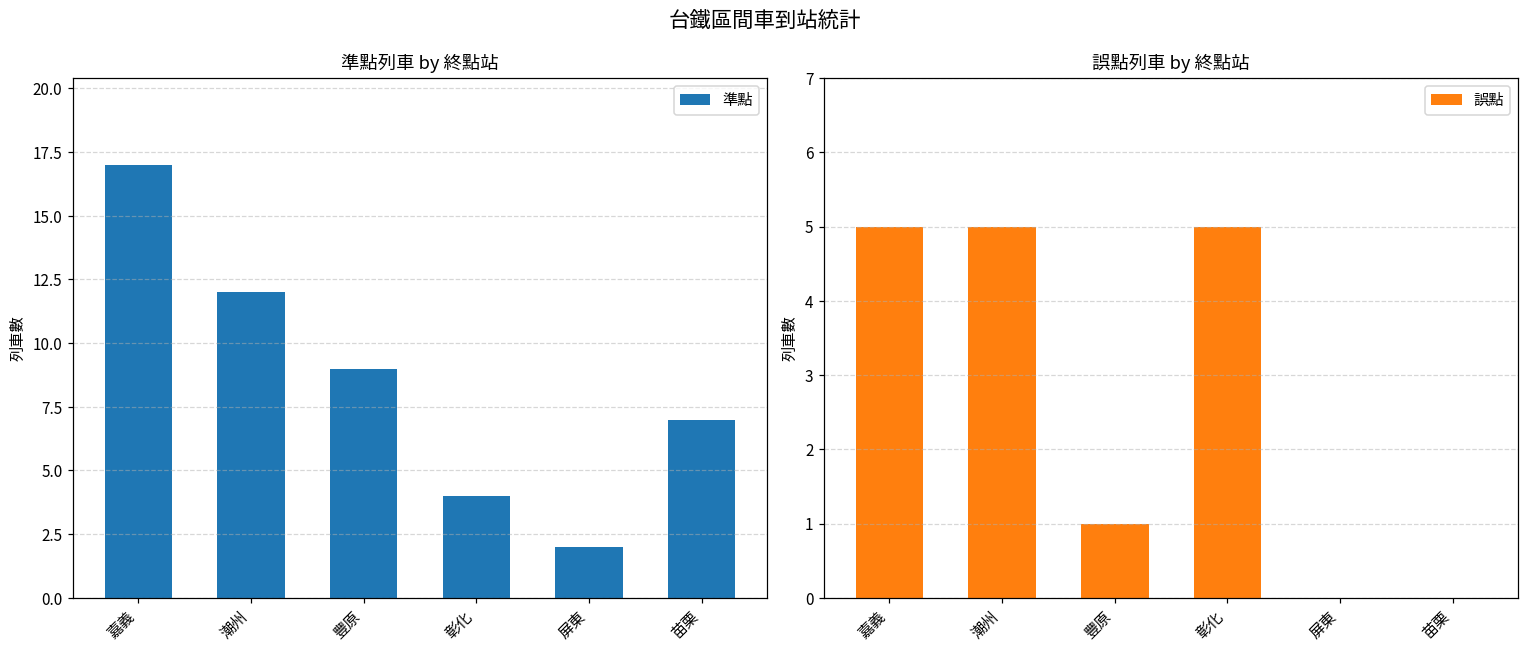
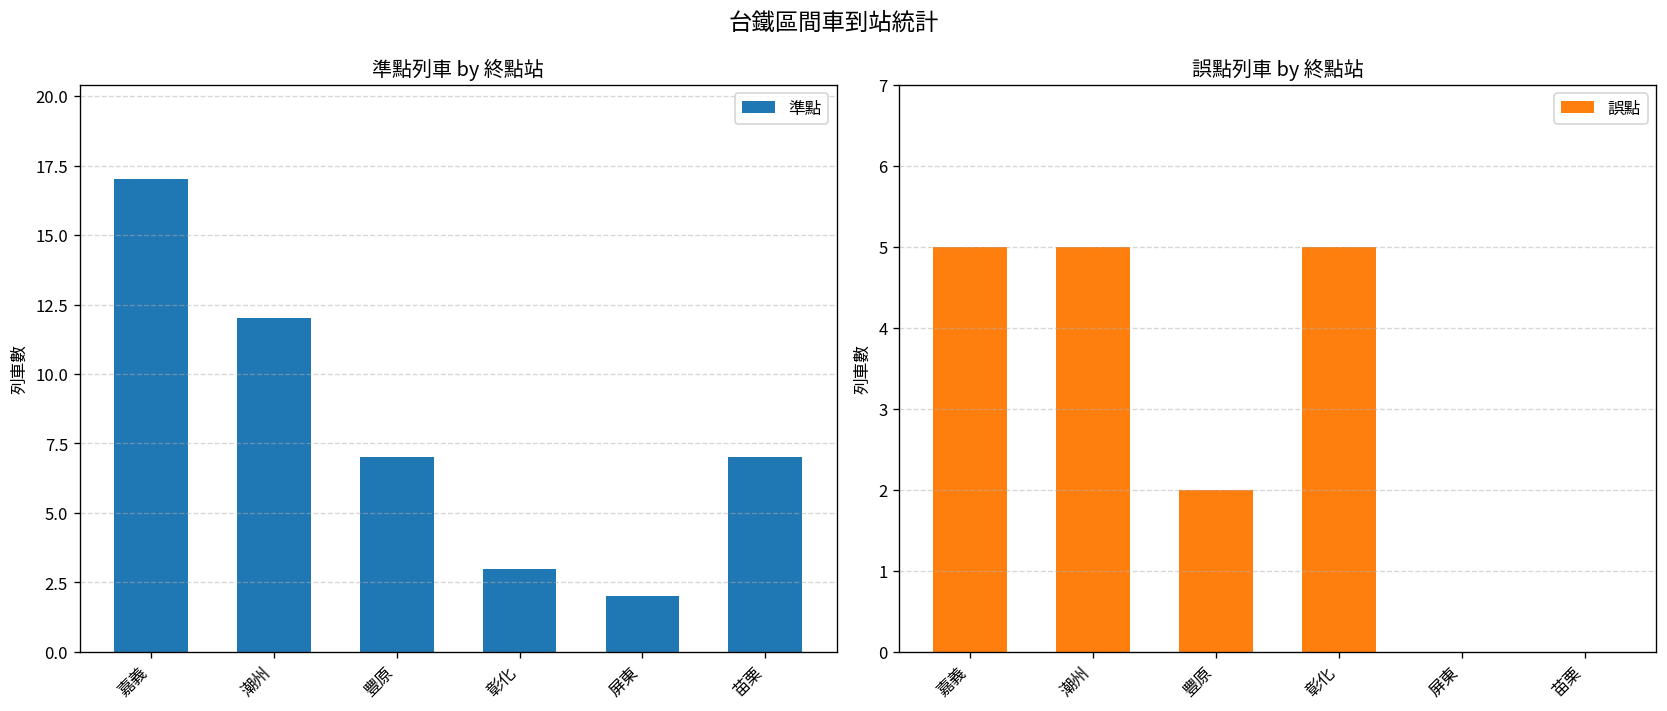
  {
    "準點列車 by 終點站": {
      "嘉義": 17,
      "潮州": 12,
-     "豐原": 9,
-     "彰化": 4,
+     "豐原": 7,
+     "彰化": 3,
      "屏東": 2,
      "苗栗": 7
    },
    "誤點列車 by 終點站": {
      "嘉義": 5,
      "潮州": 5,
-     "豐原": 1,
+     "豐原": 2,
      "彰化": 5,
      "屏東": 0,
      "苗栗": 0
    }
  }
